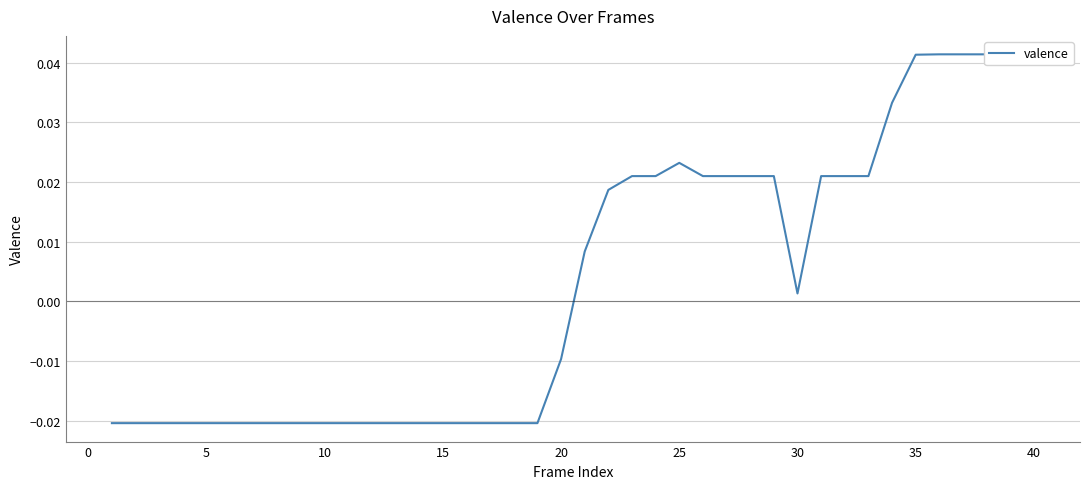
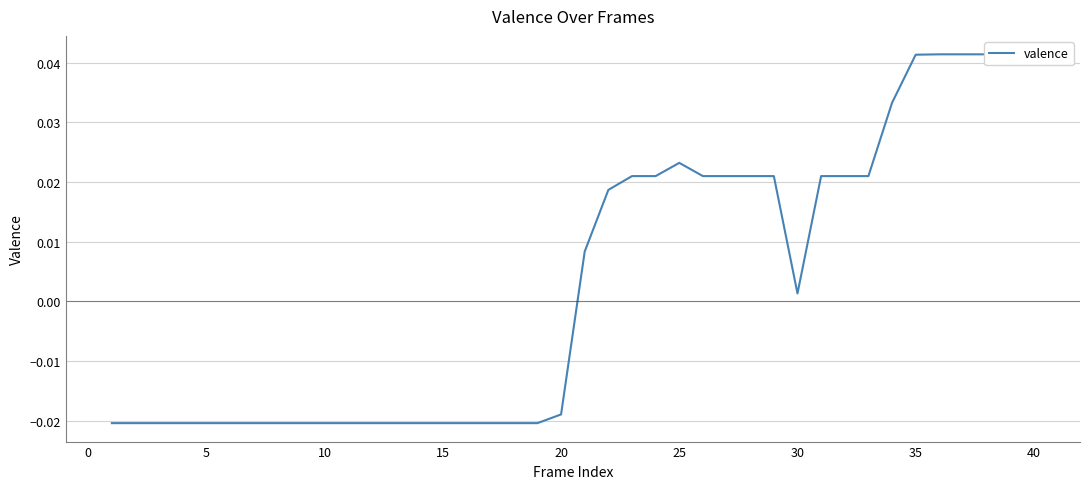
  {
    "5": -0.020,
    "10": -0.020,
    "15": -0.020,
-   "20": -0.010,
+   "20": -0.019,
    "25": 0.023,
    "30": 0.001,
    "35": 0.041
  }
